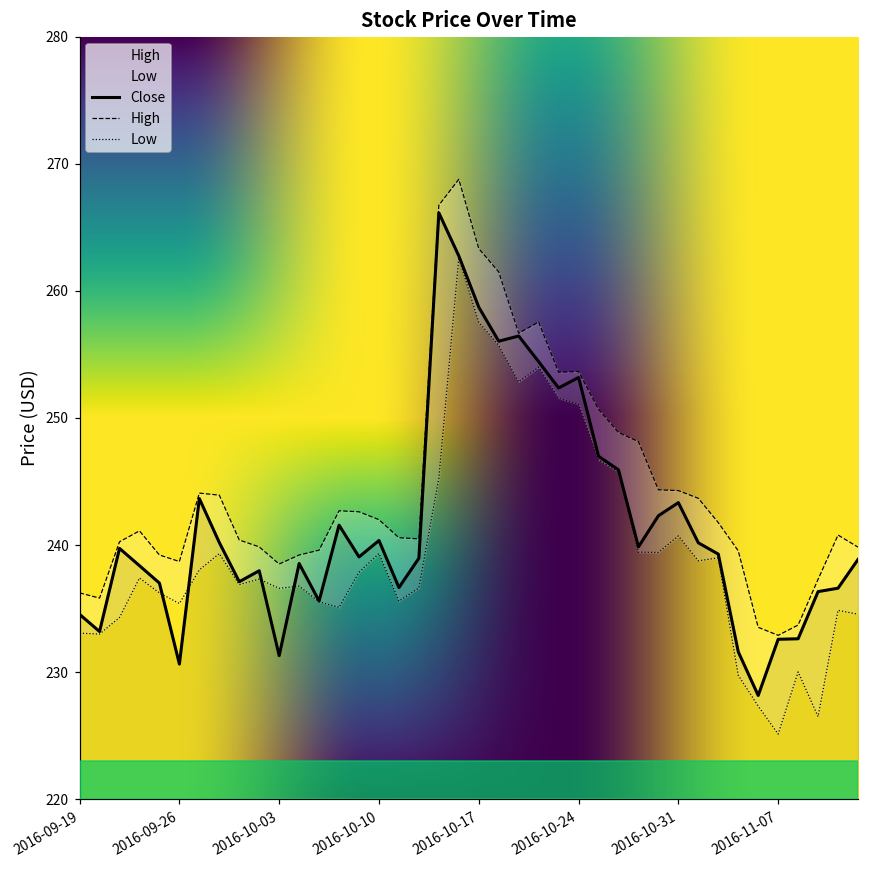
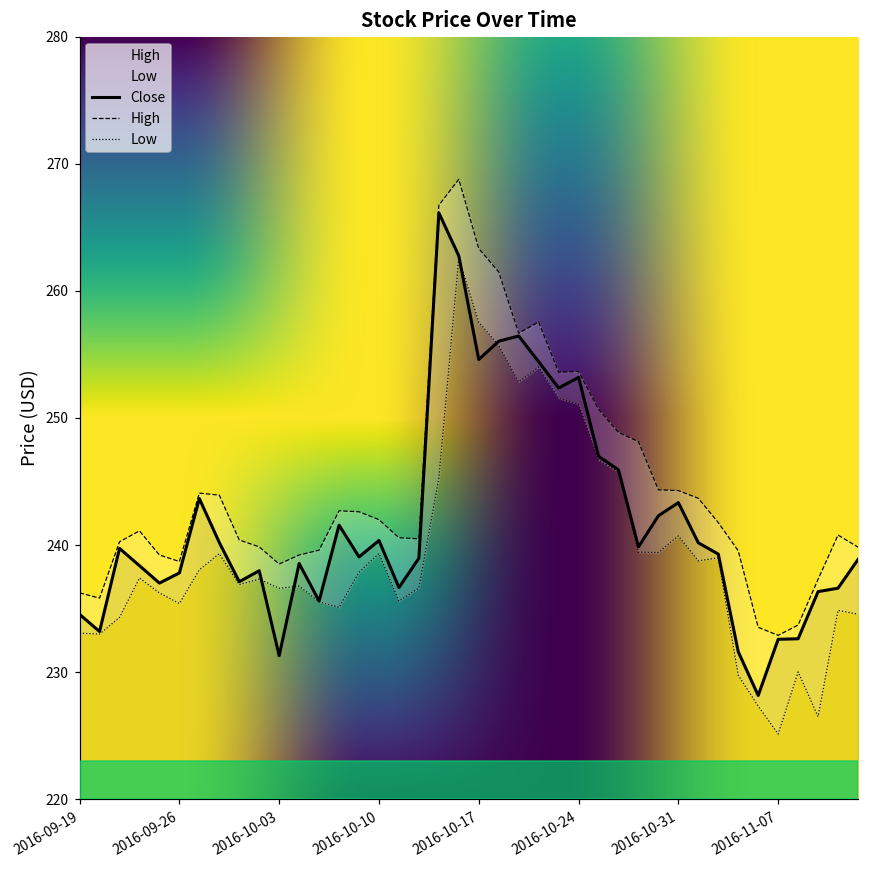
  {
    "Close": {
      "2016-09-19": 234.6,
-     "2016-09-26": 230.6,
+     "2016-09-26": 237.8,
      "2016-10-03": 231.3,
      "2016-10-10": 240.4,
-     "2016-10-17": 258.7,
+     "2016-10-17": 254.6,
      "2016-10-24": 253.2,
      "2016-10-31": 243.3,
      "2016-11-07": 232.6
    }
  }
